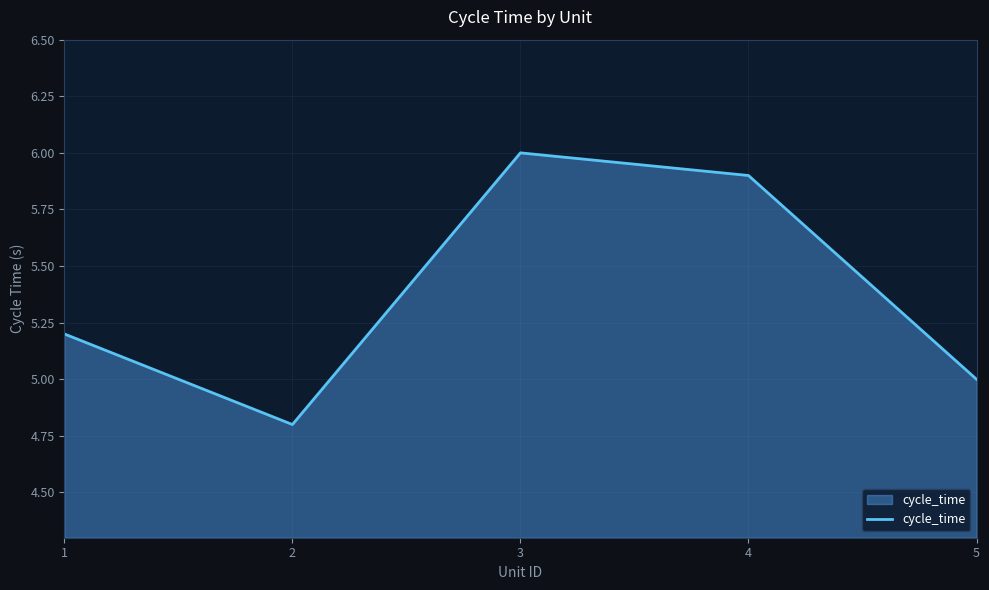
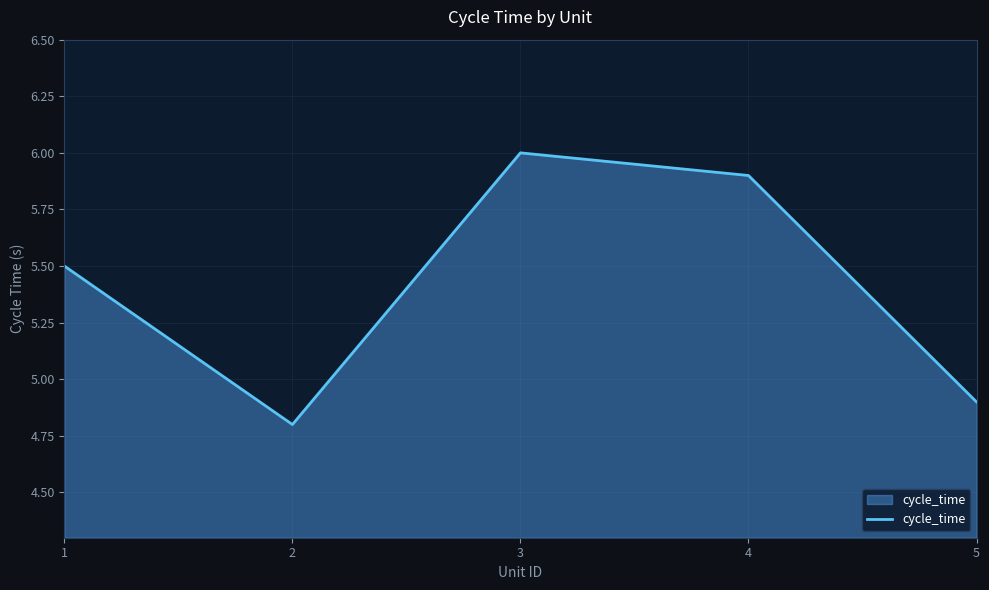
  {
-   "1": 5.2,
+   "1": 5.5,
    "2": 4.8,
    "3": 6.0,
    "4": 5.9,
-   "5": 5.0
+   "5": 4.9
  }
